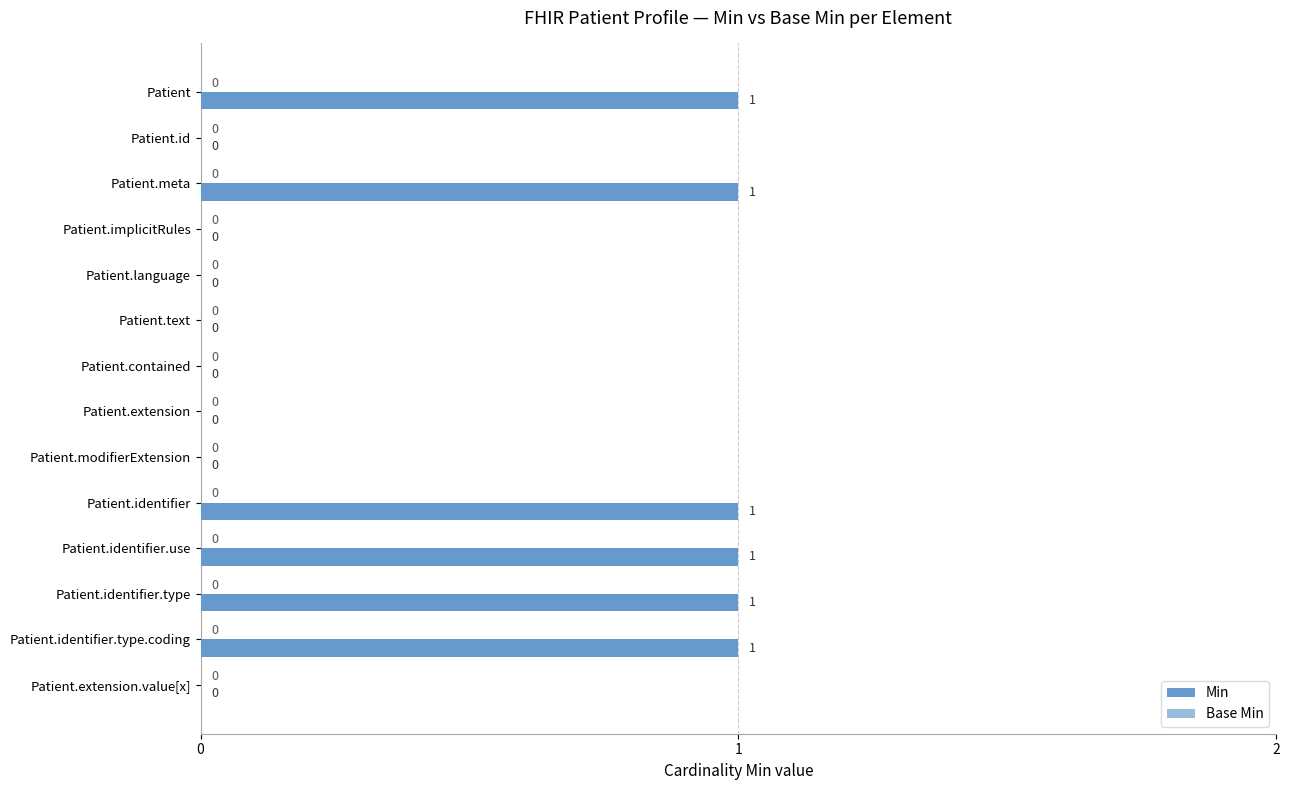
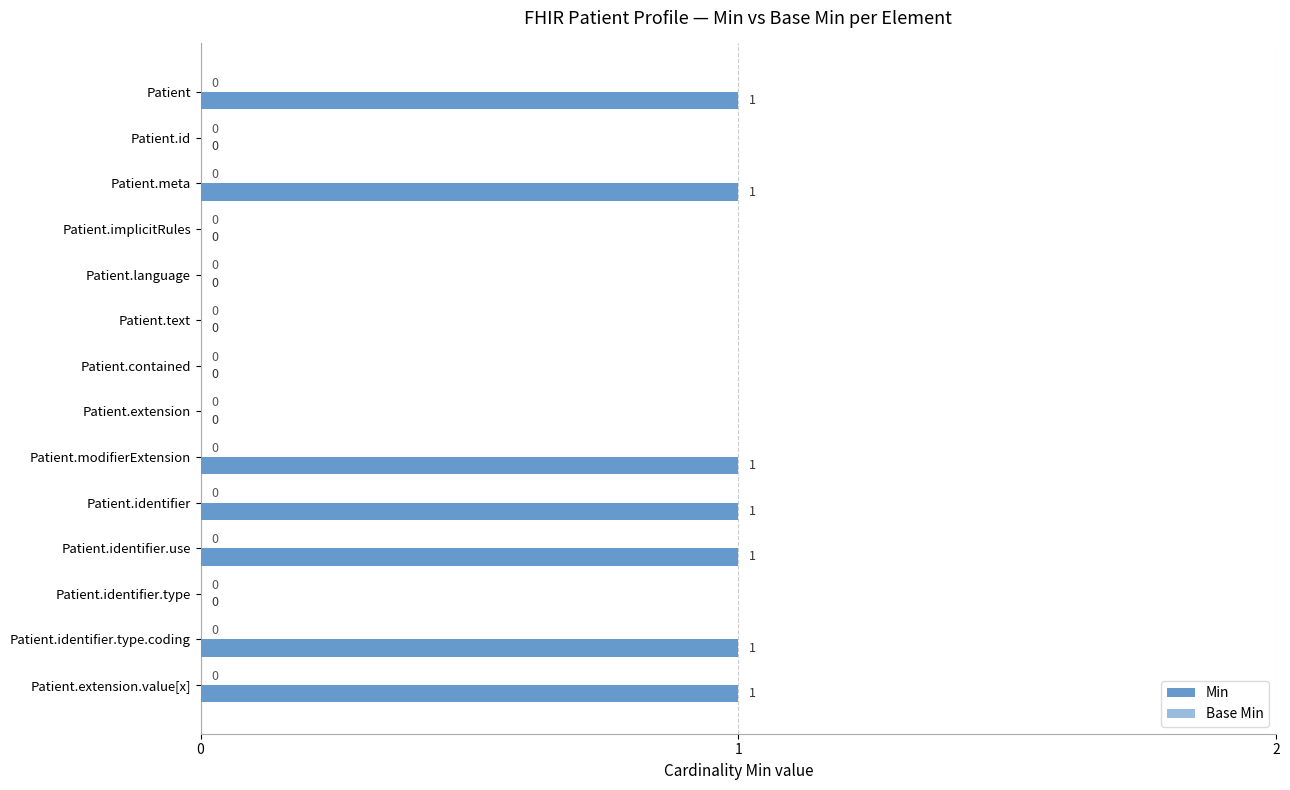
  {
    "Min": {
      "Patient": 1,
      "Patient.id": 0,
      "Patient.meta": 1,
      "Patient.implicitRules": 0,
      "Patient.language": 0,
      "Patient.text": 0,
      "Patient.contained": 0,
      "Patient.extension": 0,
-     "Patient.modifierExtension": 0,
+     "Patient.modifierExtension": 1,
      "Patient.identifier": 1,
      "Patient.identifier.use": 1,
-     "Patient.identifier.type": 1,
+     "Patient.identifier.type": 0,
      "Patient.identifier.type.coding": 1,
-     "Patient.extension.value[x]": 0
+     "Patient.extension.value[x]": 1
    },
    "Base Min": {
      "Patient": 0,
      "Patient.id": 0,
      "Patient.meta": 0,
      "Patient.implicitRules": 0,
      "Patient.language": 0,
      "Patient.text": 0,
      "Patient.contained": 0,
      "Patient.extension": 0,
      "Patient.modifierExtension": 0,
      "Patient.identifier": 0,
      "Patient.identifier.use": 0,
      "Patient.identifier.type": 0,
      "Patient.identifier.type.coding": 0,
      "Patient.extension.value[x]": 0
    }
  }
